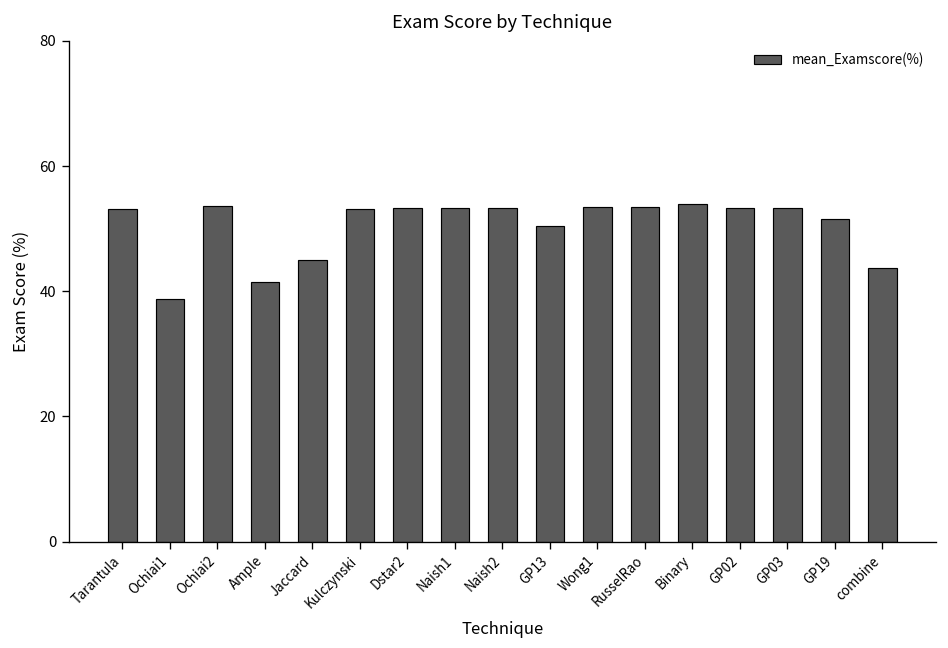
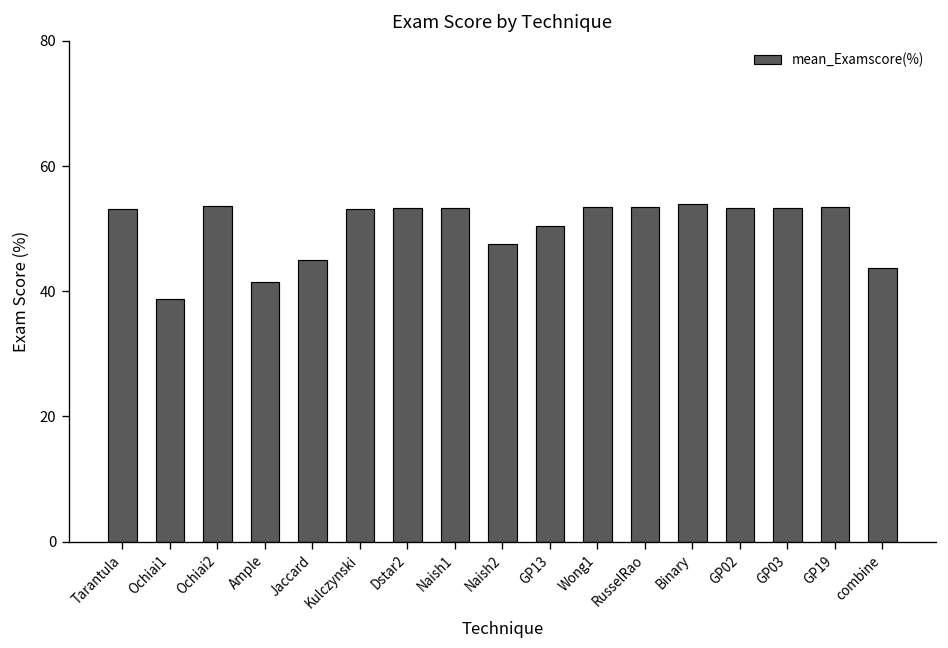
  {
    "Tarantula": 53,
    "Ochiai1": 39,
    "Ochiai2": 54,
    "Ample": 41,
    "Jaccard": 45,
    "Kulczynski": 53,
    "Dstar2": 53,
    "Naish1": 53,
-   "Naish2": 53,
+   "Naish2": 48,
    "GP13": 50,
    "Wong1": 53,
    "RusselRao": 53,
    "Binary": 54,
    "GP02": 53,
    "GP03": 53,
-   "GP19": 52,
+   "GP19": 53,
    "combine": 44
  }
